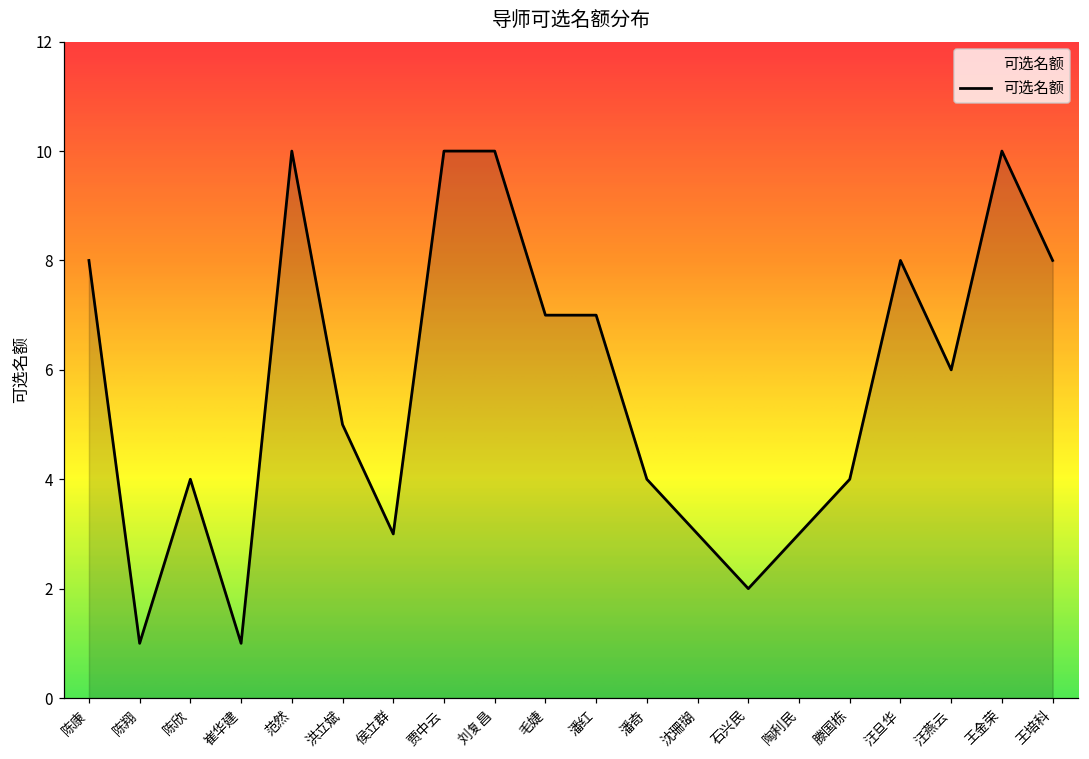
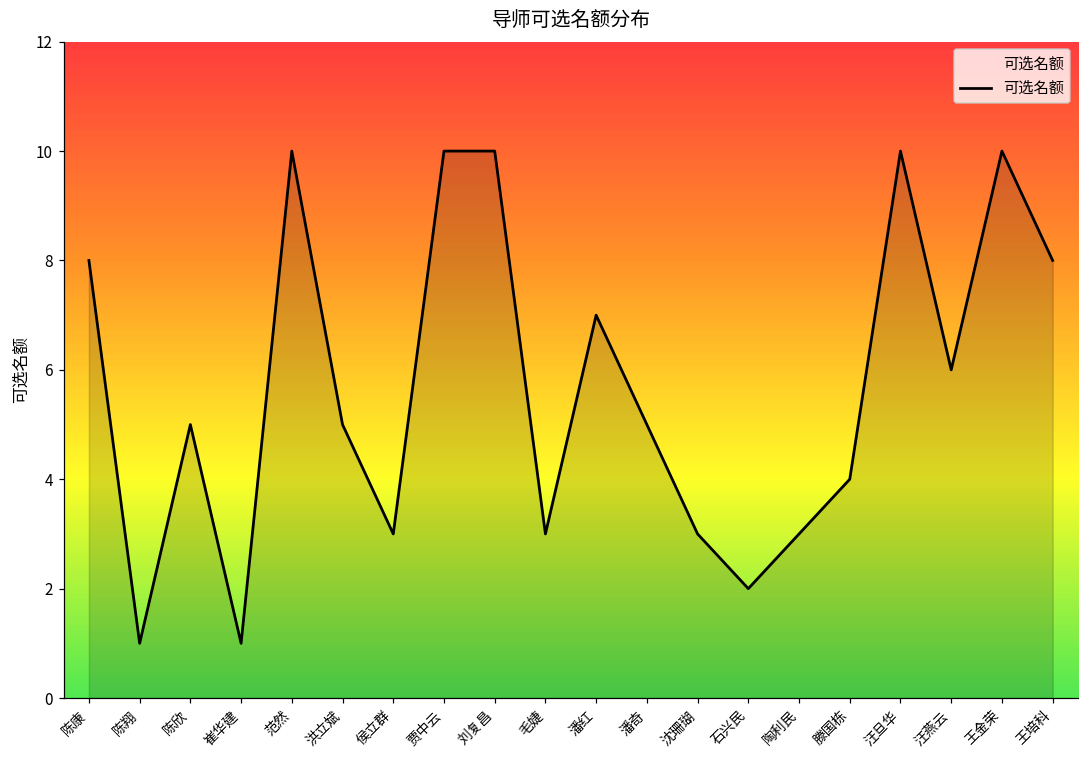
  {
    "陈康": 8,
    "陈翔": 1,
-   "陈欣": 4,
+   "陈欣": 5,
    "崔华建": 1,
    "范然": 10,
    "洪立斌": 5,
    "侯立群": 3,
    "贾中云": 10,
    "刘复昌": 10,
-   "毛婕": 7,
+   "毛婕": 3,
    "潘红": 7,
-   "潘奇": 4,
+   "潘奇": 5,
    "沈珊瑚": 3,
    "石兴民": 2,
    "陶利民": 3,
    "滕国栋": 4,
-   "汪旦华": 8,
+   "汪旦华": 10,
    "汪燕云": 6,
    "王金荣": 10,
    "王培科": 8
  }
